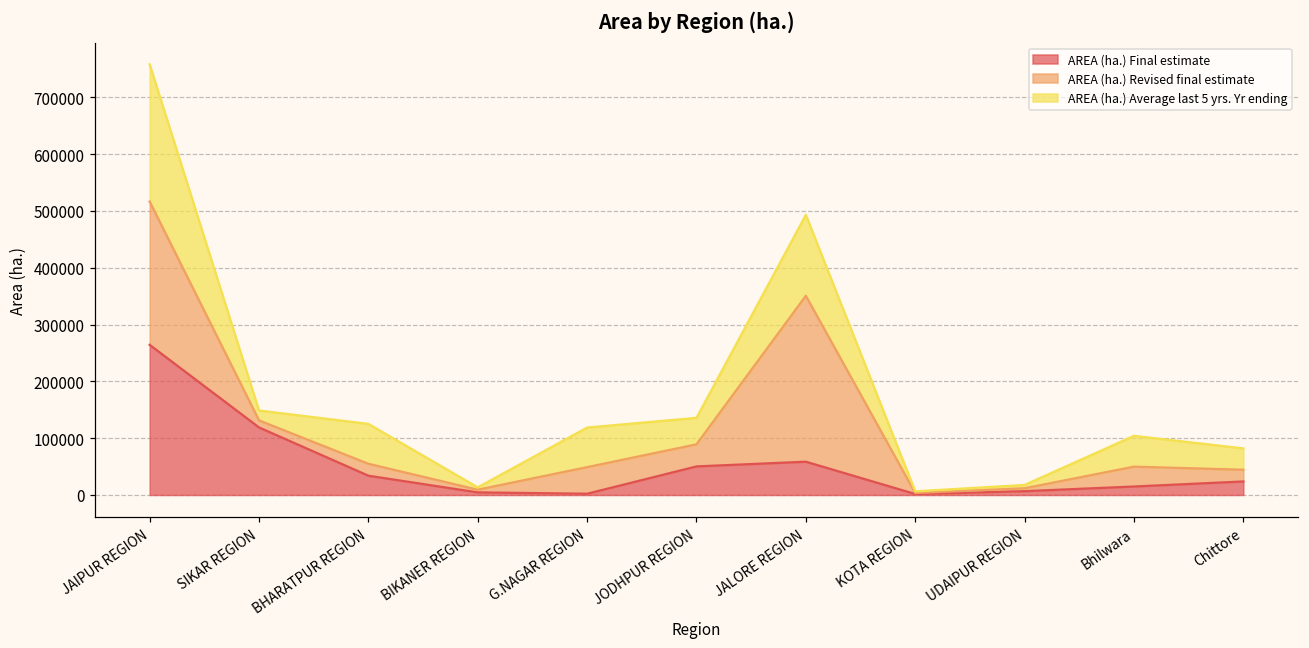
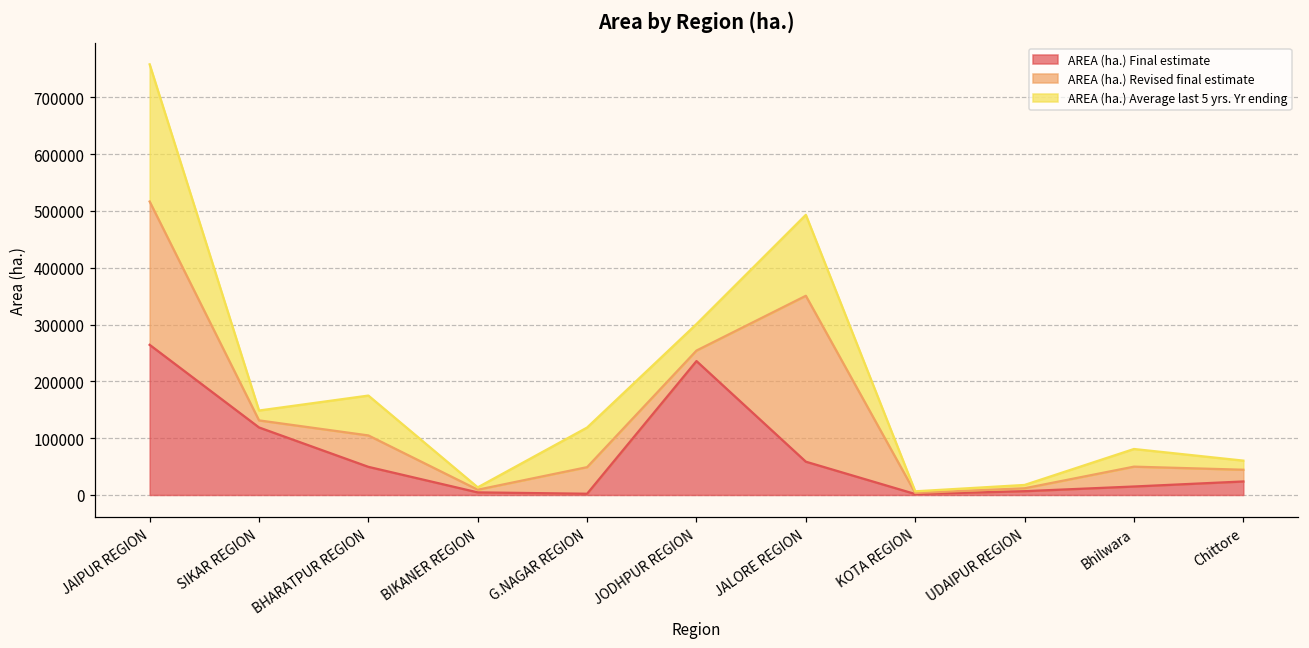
  {
    "AREA (ha.) Final estimate": {
      "JAIPUR REGION": 260000,
      "SIKAR REGION": 120000,
-     "BHARATPUR REGION": 30000,
+     "BHARATPUR REGION": 50000,
      "G.NAGAR REGION": 0,
-     "JODHPUR REGION": 50000,
+     "JODHPUR REGION": 240000,
      "JALORE REGION": 60000,
      "UDAIPUR REGION": 10000,
      "Bhilwara": 10000,
      "Chittore": 20000
    },
    "AREA (ha.) Revised final estimate": {
      "JAIPUR REGION": 250000,
      "SIKAR REGION": 10000,
-     "BHARATPUR REGION": 20000,
+     "BHARATPUR REGION": 60000,
      "G.NAGAR REGION": 50000,
-     "JODHPUR REGION": 40000,
+     "JODHPUR REGION": 20000,
      "JALORE REGION": 290000,
      "UDAIPUR REGION": 10000,
      "Bhilwara": 30000,
      "Chittore": 20000
    },
    "AREA (ha.) Average last 5 yrs. Yr ending": {
      "JAIPUR REGION": 240000,
      "SIKAR REGION": 20000,
      "BHARATPUR REGION": 70000,
      "G.NAGAR REGION": 70000,
      "JODHPUR REGION": 50000,
      "JALORE REGION": 140000,
      "UDAIPUR REGION": 10000,
-     "Bhilwara": 50000,
-     "Chittore": 40000
+     "Bhilwara": 30000,
+     "Chittore": 20000
    }
  }
